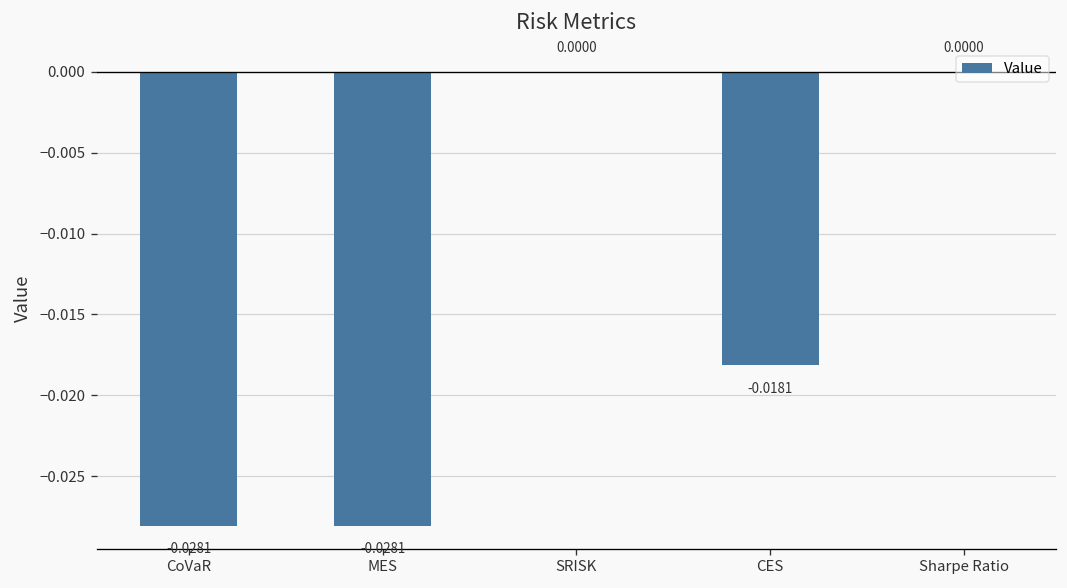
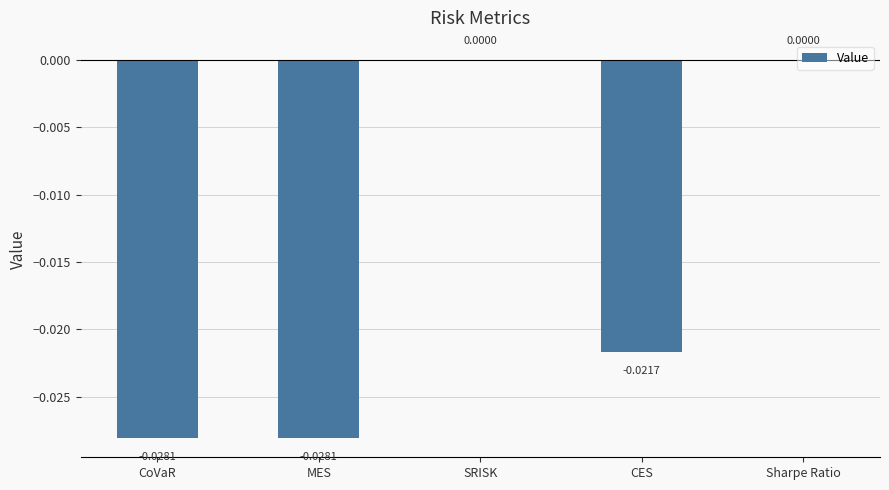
  {
    "CoVaR": -0.0281,
    "MES": -0.0281,
    "SRISK": 0.0000,
-   "CES": -0.0181
+   "CES": -0.0217
  }
